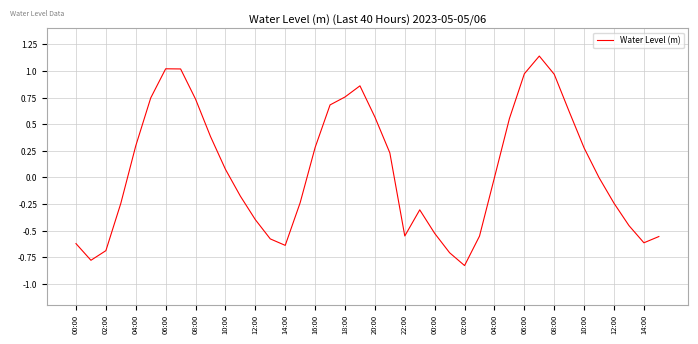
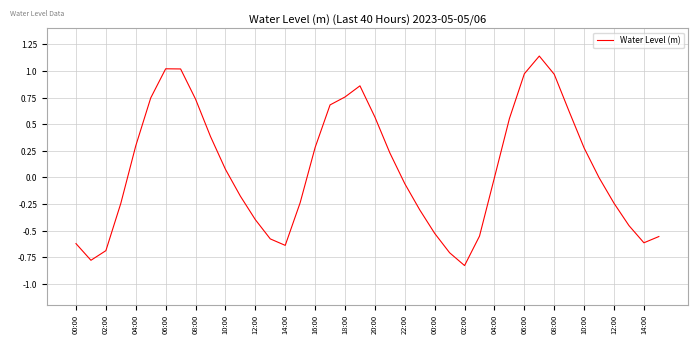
  {
    "16:00": 0.28,
    "18:00": 0.76,
    "20:00": 0.57,
-   "22:00": -0.55
+   "22:00": -0.06
  }
